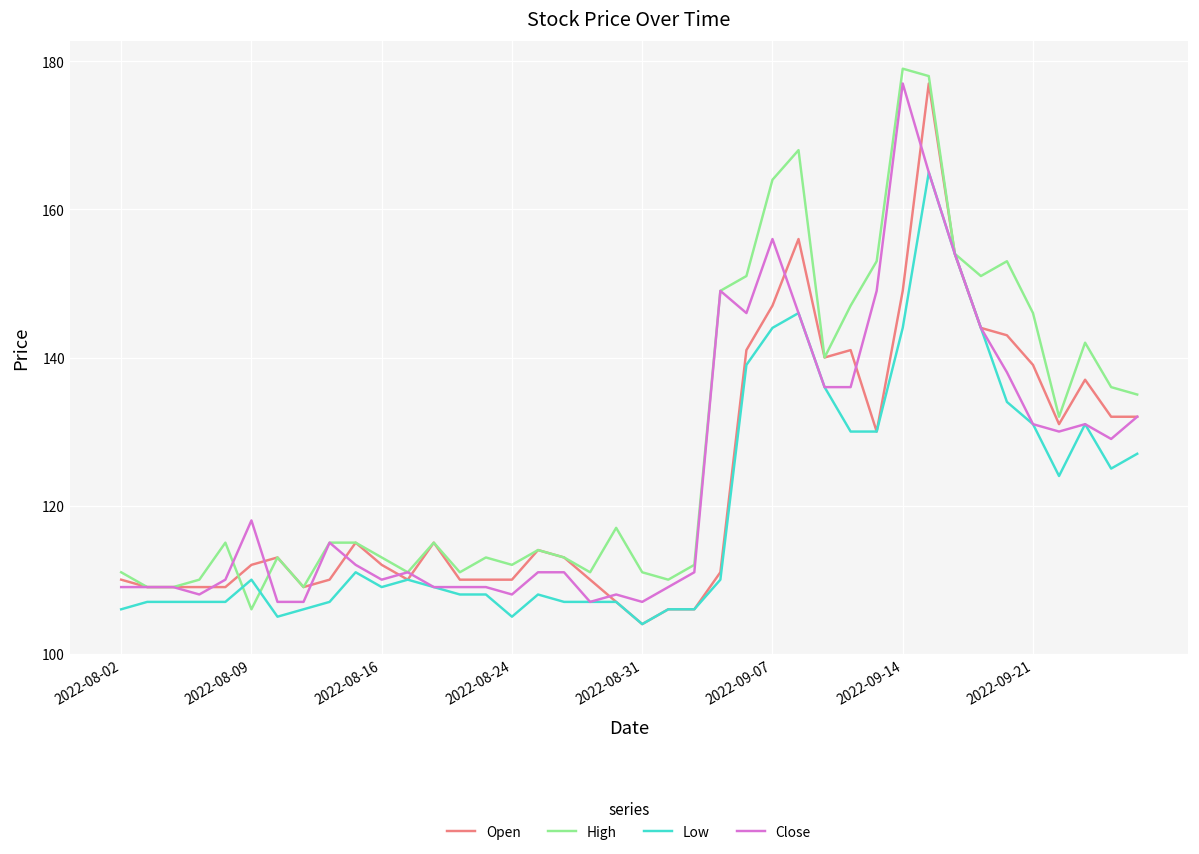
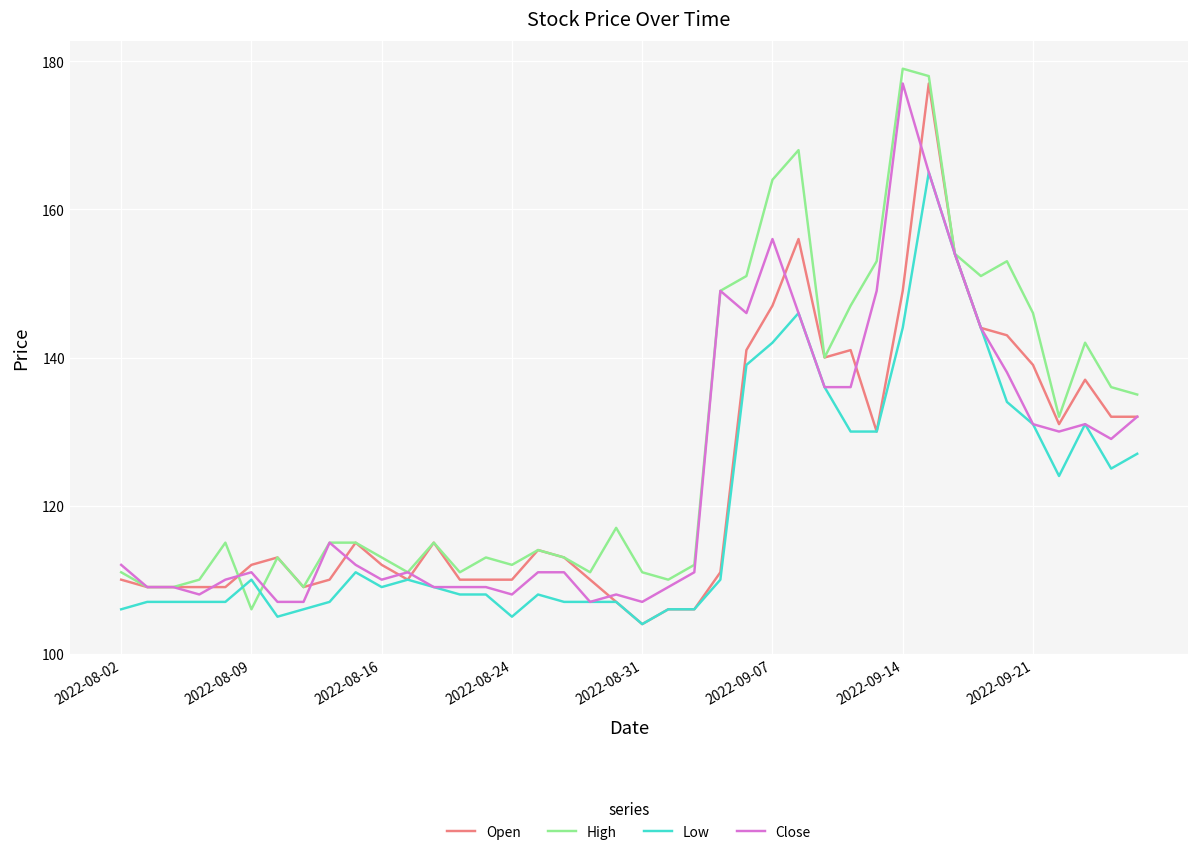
  {
    "Open": {
      "2022-08-02": 110,
      "2022-08-09": 112,
      "2022-08-16": 112,
      "2022-08-24": 110,
      "2022-09-07": 147,
      "2022-09-14": 149,
      "2022-09-21": 139
    },
    "High": {
      "2022-08-02": 111,
      "2022-08-09": 106,
      "2022-08-16": 113,
      "2022-08-24": 112,
      "2022-08-31": 111,
      "2022-09-07": 164,
      "2022-09-14": 179,
      "2022-09-21": 146
    },
    "Low": {
      "2022-08-02": 106,
      "2022-08-09": 110,
      "2022-08-16": 109,
      "2022-08-24": 105,
-     "2022-09-07": 144,
+     "2022-09-07": 142,
      "2022-09-14": 144
    },
    "Close": {
-     "2022-08-02": 109,
-     "2022-08-09": 118,
+     "2022-08-02": 112,
+     "2022-08-09": 111,
      "2022-08-16": 110,
      "2022-08-24": 108,
      "2022-08-31": 107,
      "2022-09-07": 156,
      "2022-09-14": 177
    }
  }
